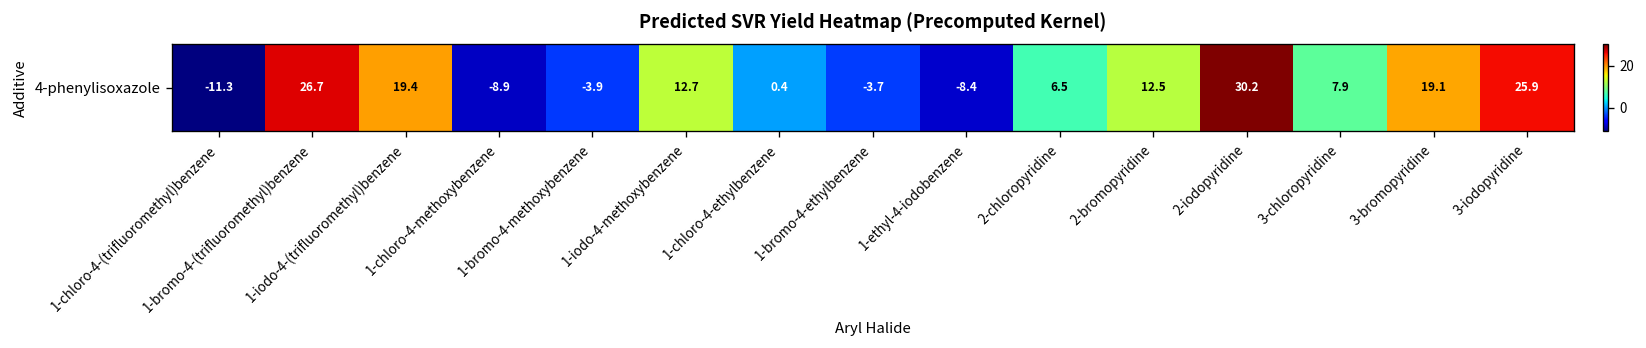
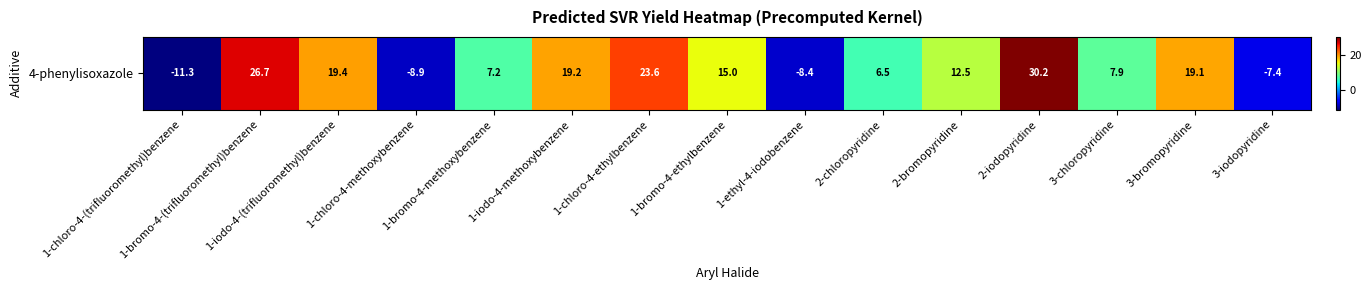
  {
    "4-phenylisoxazole": {
      "1-chloro-4-(trifluoromethyl)benzene": -11.3,
      "1-bromo-4-(trifluoromethyl)benzene": 26.7,
      "1-iodo-4-(trifluoromethyl)benzene": 19.4,
      "1-chloro-4-methoxybenzene": -8.9,
-     "1-bromo-4-methoxybenzene": -3.9,
-     "1-iodo-4-methoxybenzene": 12.7,
-     "1-chloro-4-ethylbenzene": 0.4,
-     "1-bromo-4-ethylbenzene": -3.7,
+     "1-bromo-4-methoxybenzene": 7.2,
+     "1-iodo-4-methoxybenzene": 19.2,
+     "1-chloro-4-ethylbenzene": 23.6,
+     "1-bromo-4-ethylbenzene": 15.0,
      "1-ethyl-4-iodobenzene": -8.4,
      "2-chloropyridine": 6.5,
      "2-bromopyridine": 12.5,
      "2-iodopyridine": 30.2,
      "3-chloropyridine": 7.9,
      "3-bromopyridine": 19.1,
-     "3-iodopyridine": 25.9
+     "3-iodopyridine": -7.4
    }
  }
